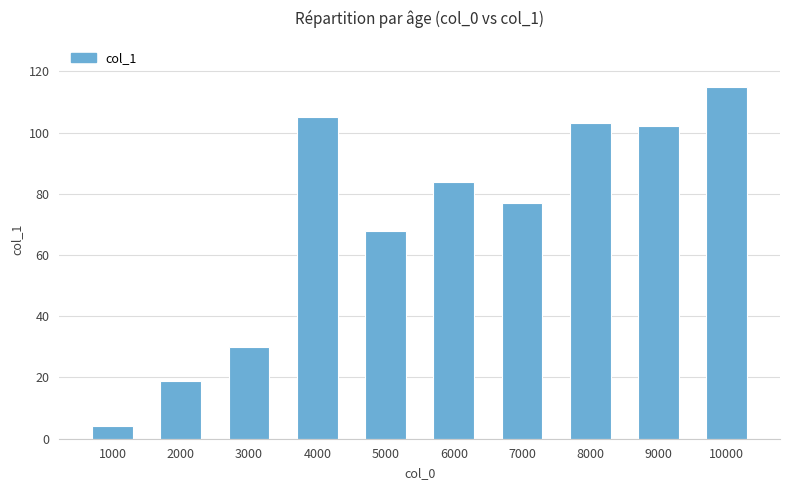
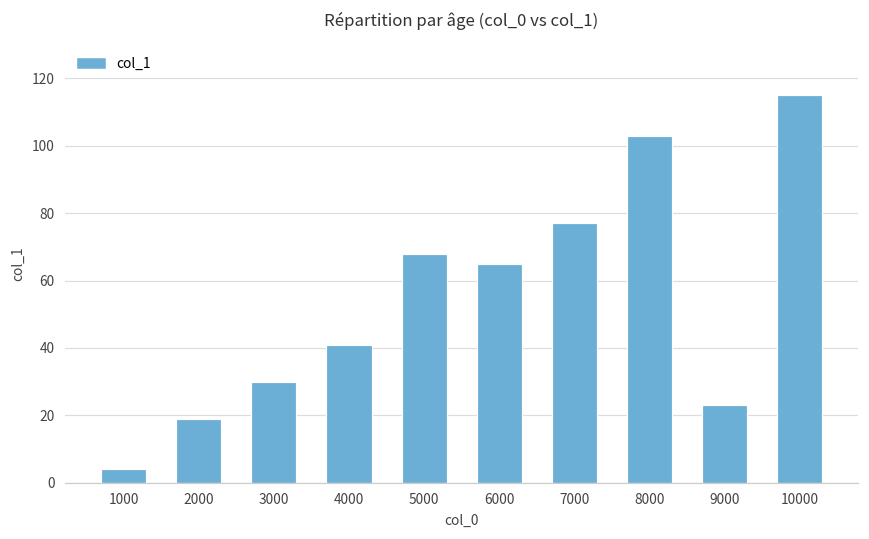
  {
    "1000": 4,
    "2000": 19,
    "3000": 30,
-   "4000": 105,
+   "4000": 41,
    "5000": 68,
-   "6000": 84,
+   "6000": 65,
    "7000": 77,
    "8000": 103,
-   "9000": 102,
+   "9000": 23,
    "10000": 115
  }
